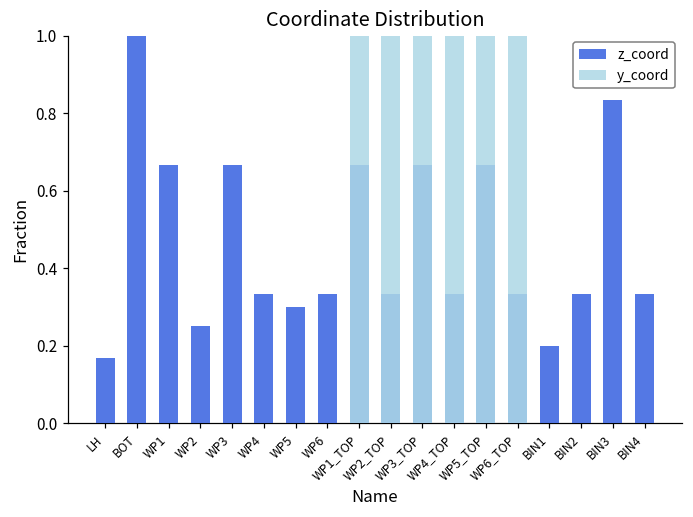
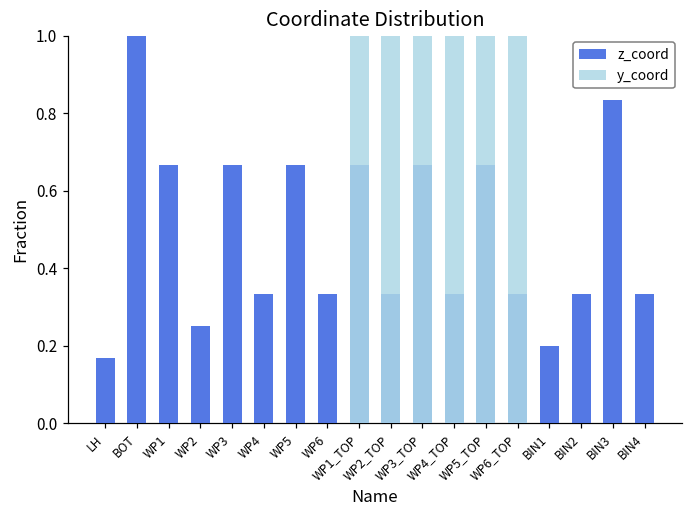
  {
    "z_coord": {
      "LH": 0.17,
      "BOT": 1.00,
      "WP1": 0.67,
      "WP2": 0.25,
      "WP3": 0.67,
      "WP4": 0.33,
-     "WP5": 0.30,
+     "WP5": 0.67,
      "WP6": 0.33,
      "BIN1": 0.20,
      "BIN2": 0.33,
      "BIN3": 0.83,
      "BIN4": 0.33
    },
    "y_coord": {
      "LH": 0.00,
      "BOT": 0.00,
      "WP1": 0.00,
      "WP2": 0.00,
      "WP3": 0.00,
      "WP4": 0.00,
      "WP5": 0.00,
      "WP6": 0.00,
      "WP1_TOP": 1.00,
      "WP2_TOP": 1.00,
      "WP3_TOP": 1.00,
      "WP4_TOP": 1.00,
      "WP5_TOP": 1.00,
      "WP6_TOP": 1.00,
      "BIN1": 0.00,
      "BIN2": 0.00,
      "BIN3": 0.00,
      "BIN4": 0.00
    }
  }
